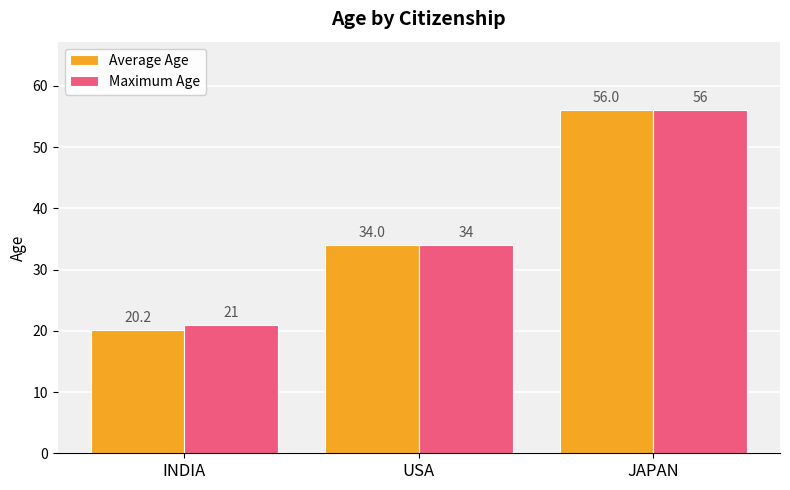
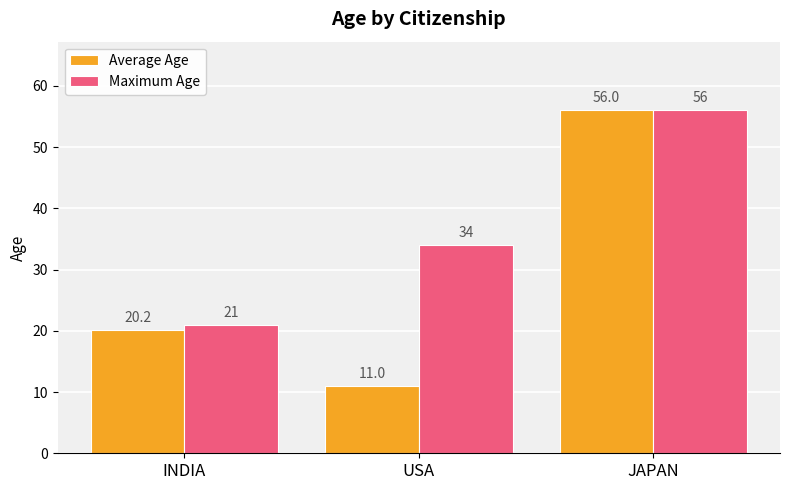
  {
    "Average Age": {
      "INDIA": 20.2,
-     "USA": 34.0,
+     "USA": 11.0,
      "JAPAN": 56.0
    },
    "Maximum Age": {
      "INDIA": 21,
      "USA": 34,
      "JAPAN": 56
    }
  }
